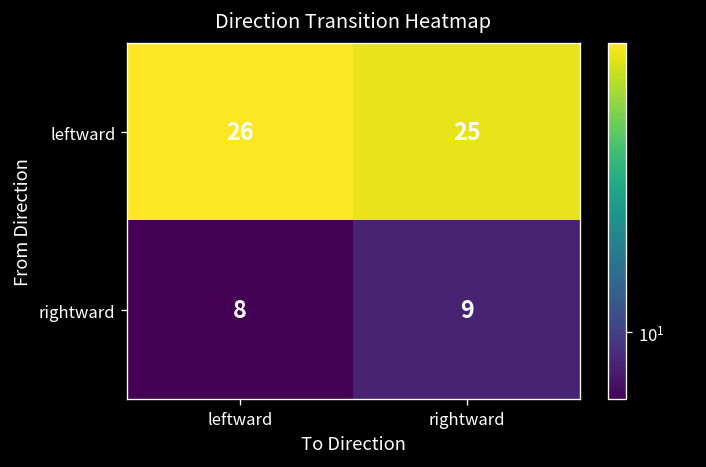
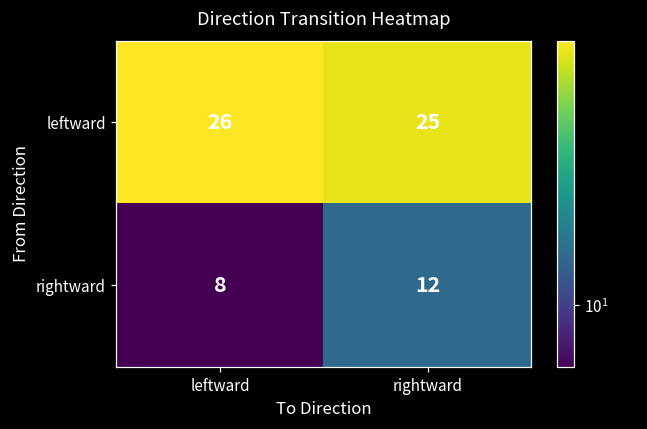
  {
    "leftward": {
      "leftward": 26,
      "rightward": 25
    },
    "rightward": {
      "leftward": 8,
-     "rightward": 9
+     "rightward": 12
    }
  }
